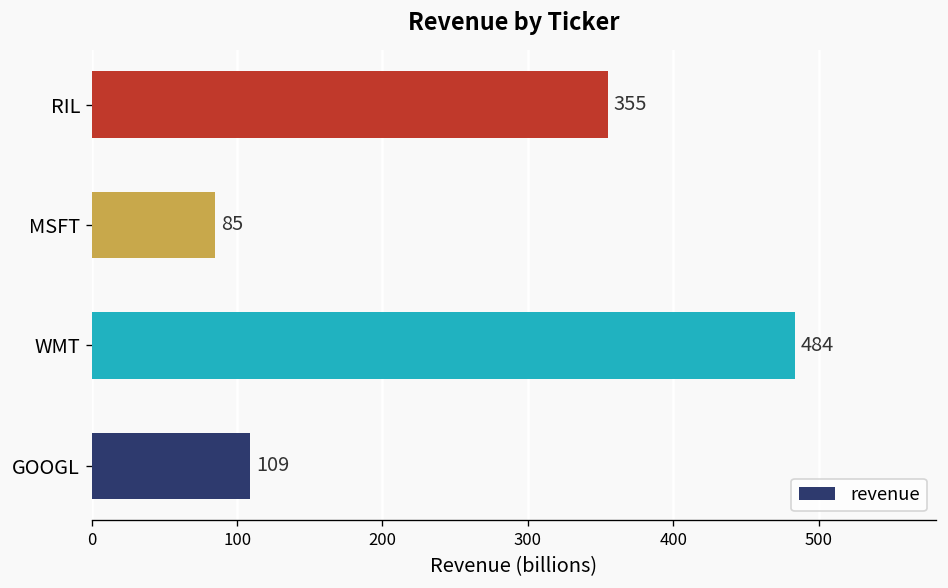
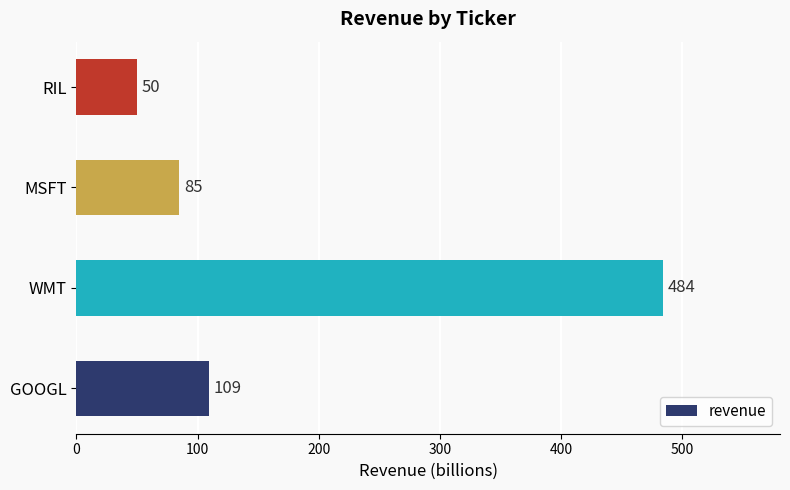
  {
-   "RIL": 355,
+   "RIL": 50,
    "MSFT": 85,
    "WMT": 484,
    "GOOGL": 109
  }
